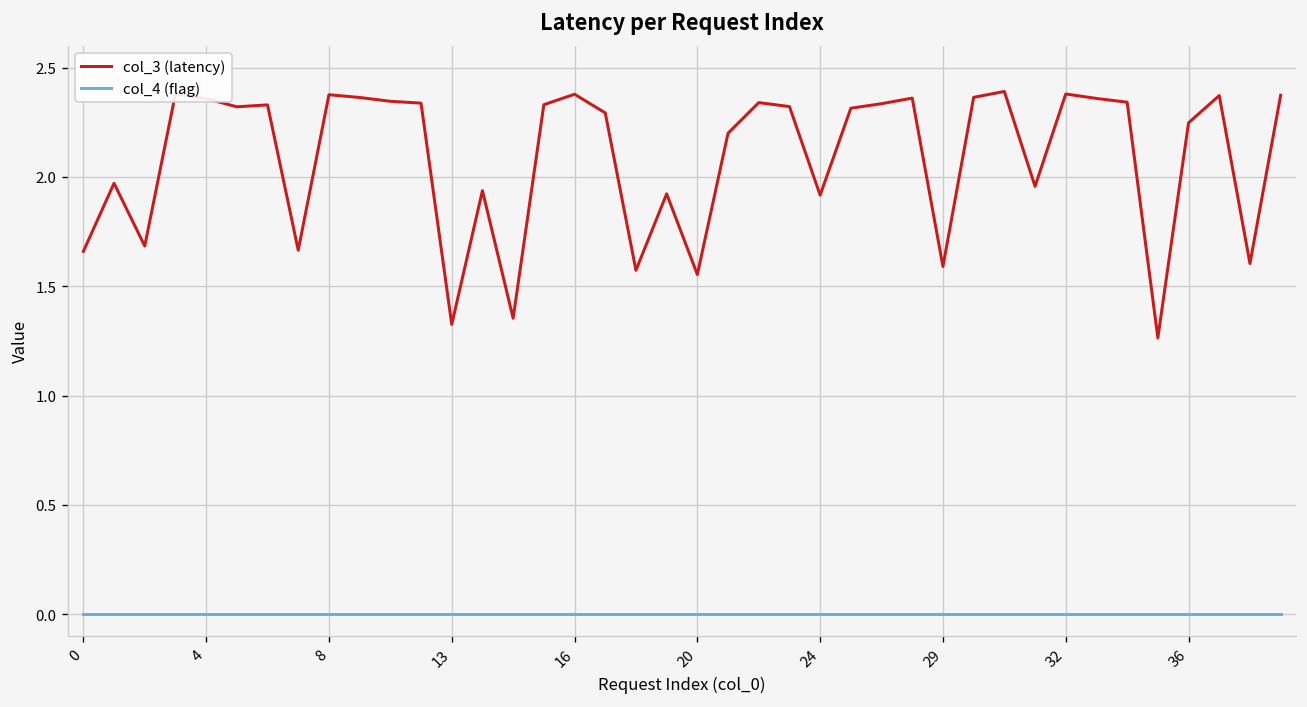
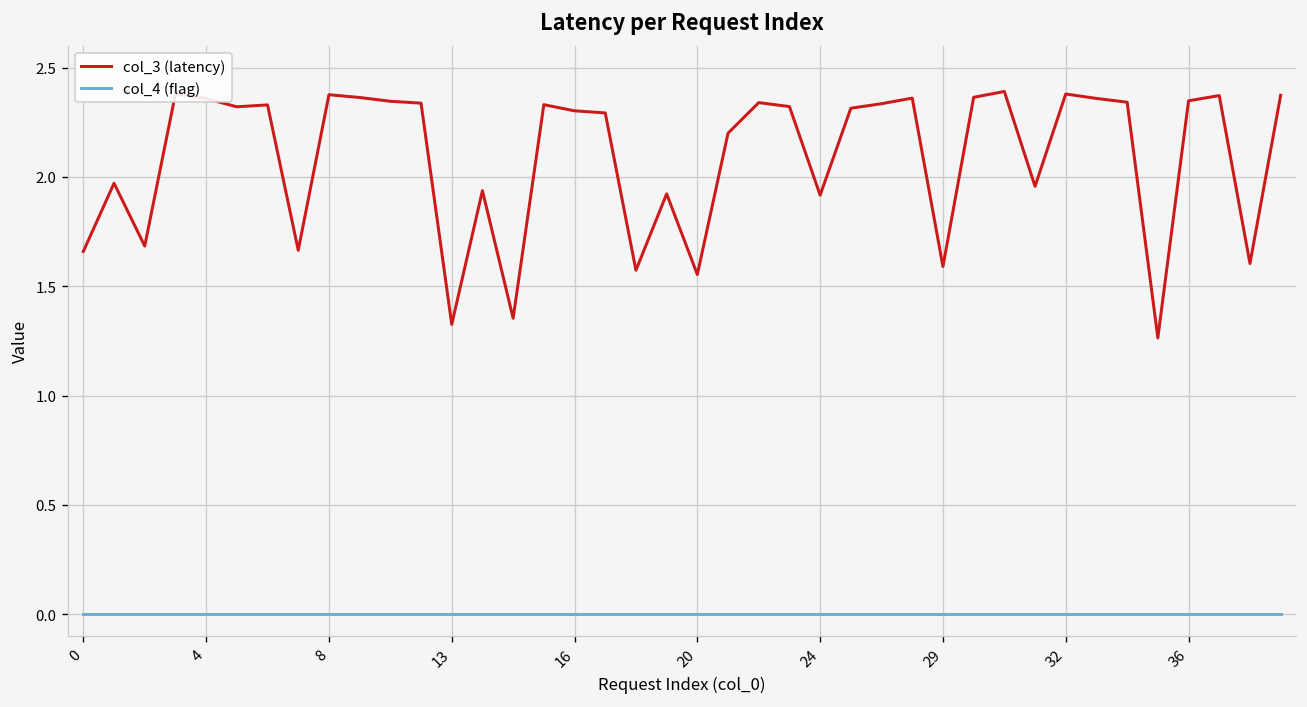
  {
    "col_3 (latency)": {
      "0": 1.66,
      "8": 2.38,
-     "16": 2.38,
+     "16": 2.30,
      "20": 1.55,
      "24": 1.92,
      "32": 2.38,
-     "36": 2.25
+     "36": 2.35
    },
    "col_4 (flag)": {
      "0": 0.00,
      "4": 0.00,
      "8": 0.00,
      "16": 0.00,
      "20": 0.00,
      "24": 0.00,
      "32": 0.00,
      "36": 0.00
    }
  }
